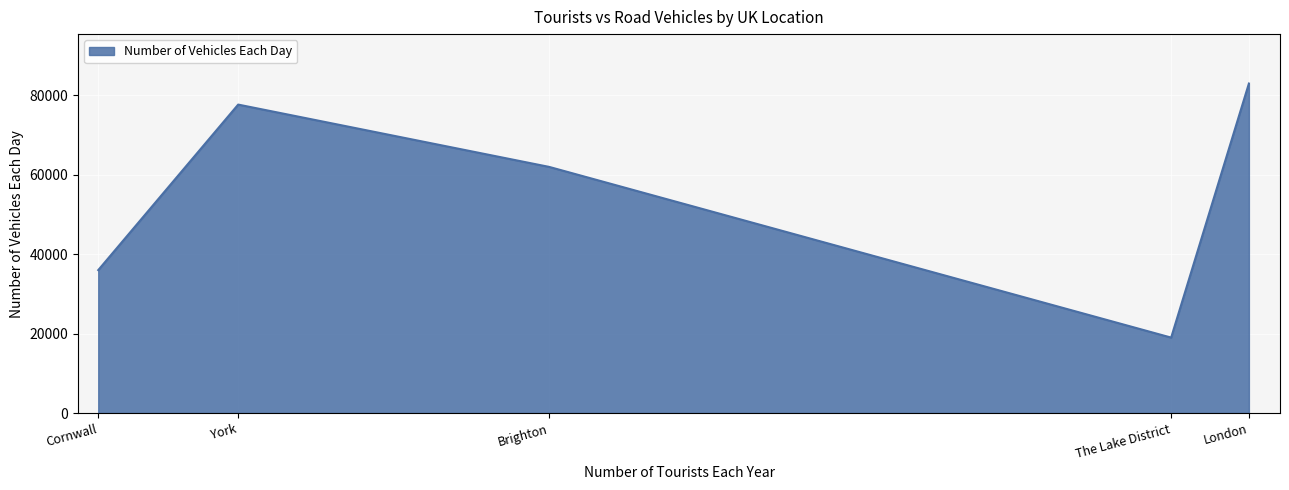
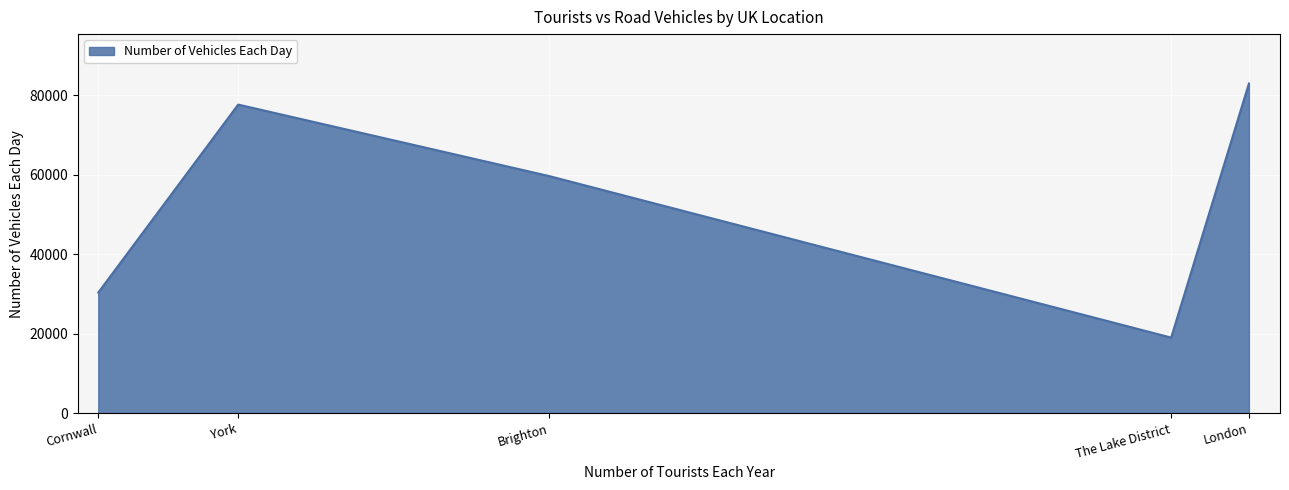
  {
-   "Cornwall": 36000,
+   "Cornwall": 30000,
    "York": 78000,
-   "Brighton": 62000,
+   "Brighton": 60000,
    "The Lake District": 19000,
    "London": 83000
  }
